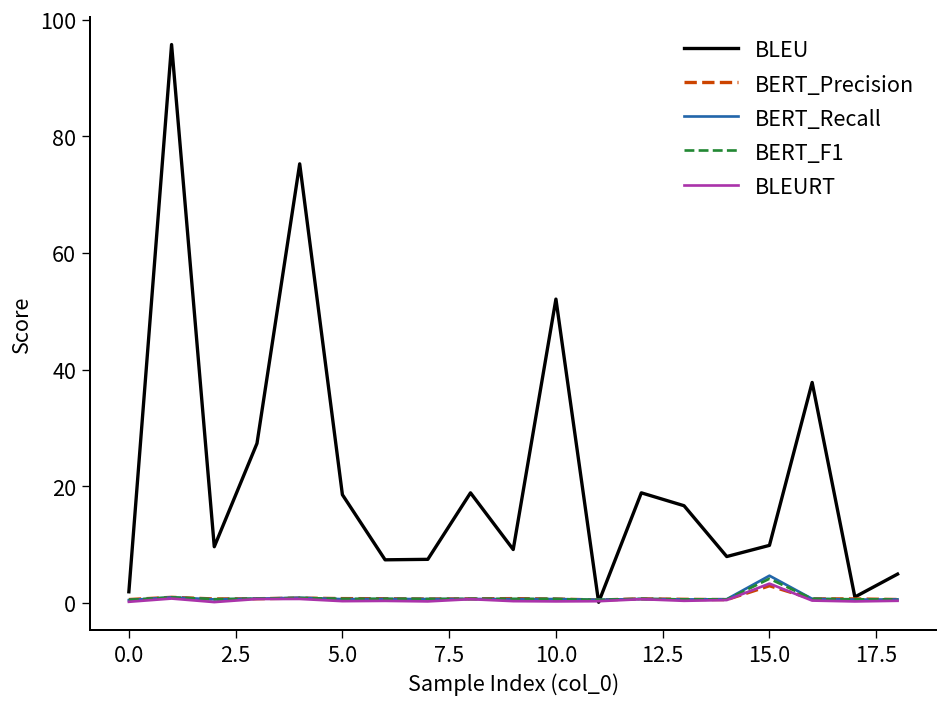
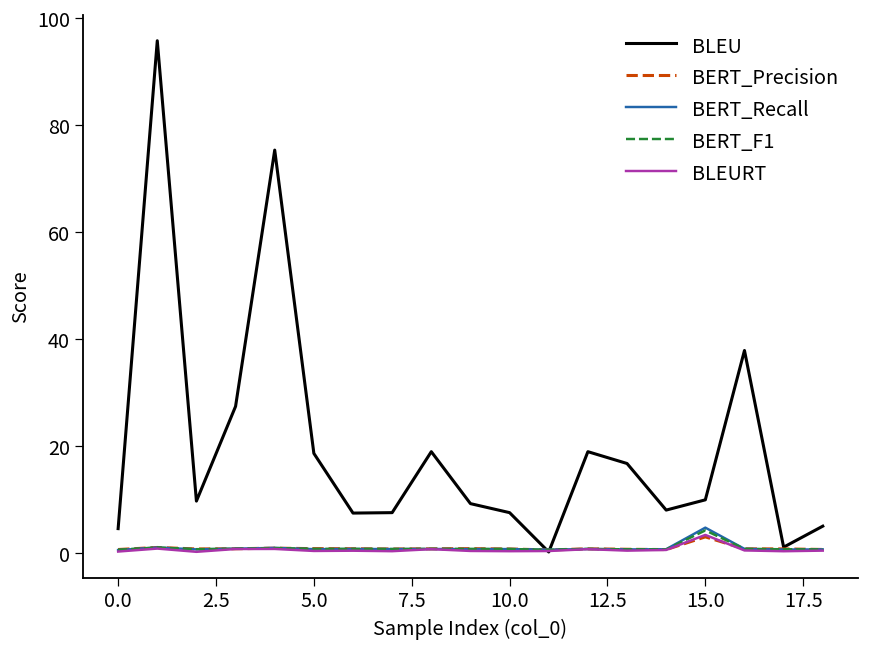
  {
    "BLEU": {
-     "0.0": 2,
+     "0.0": 5,
      "5.0": 19,
-     "10.0": 52,
+     "10.0": 8,
      "15.0": 10
    },
    "BERT_Recall": {
      "15.0": 5
    },
    "BERT_F1": {
      "15.0": 4
    }
  }
